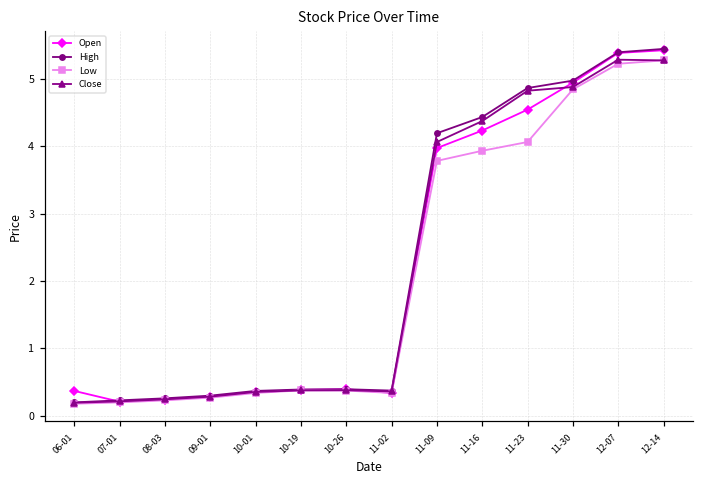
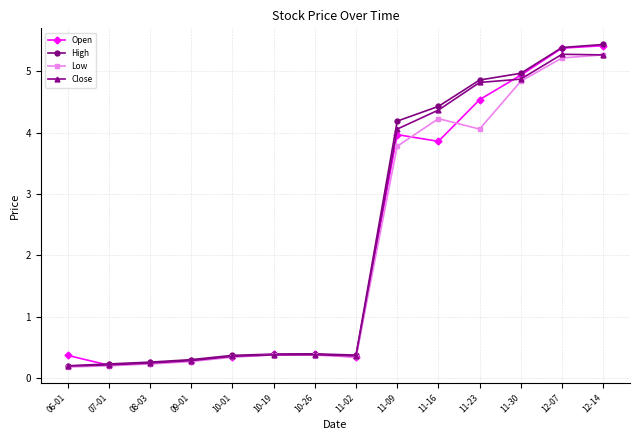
  {
    "Open": {
      "06-01": 0.4,
      "11-09": 4.0,
-     "11-16": 4.2,
+     "11-16": 3.9,
      "11-23": 4.5
    },
    "Low": {
      "11-09": 3.8,
-     "11-16": 3.9,
+     "11-16": 4.2,
      "11-23": 4.1,
      "12-07": 5.2
    }
  }
